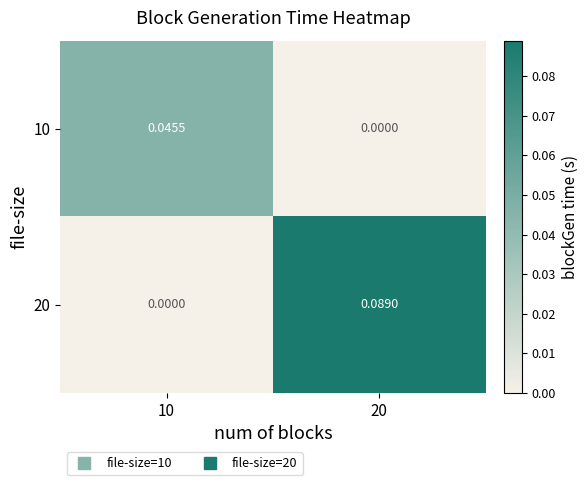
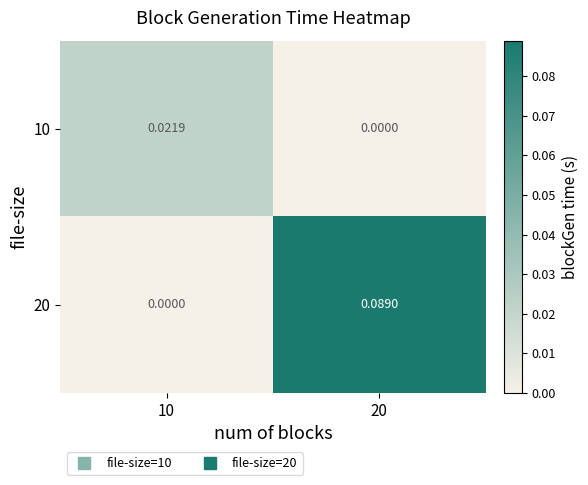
  {
    "10": {
-     "10": 0.0455,
+     "10": 0.0219,
      "20": 0.0000
    },
    "20": {
      "10": 0.0000,
      "20": 0.0890
    }
  }
